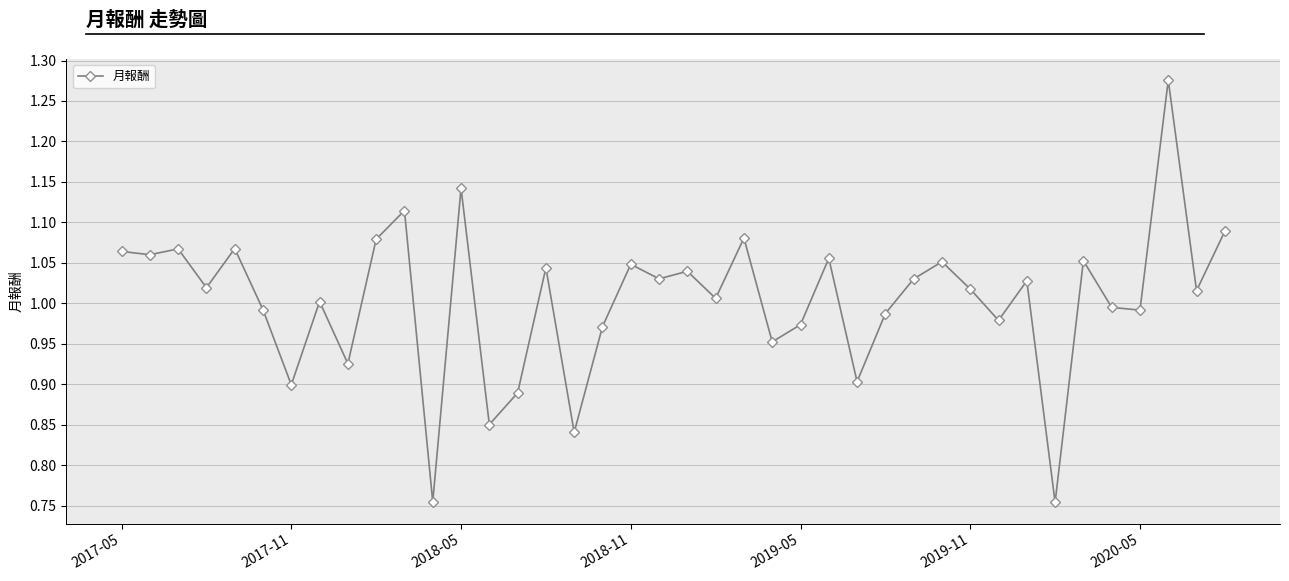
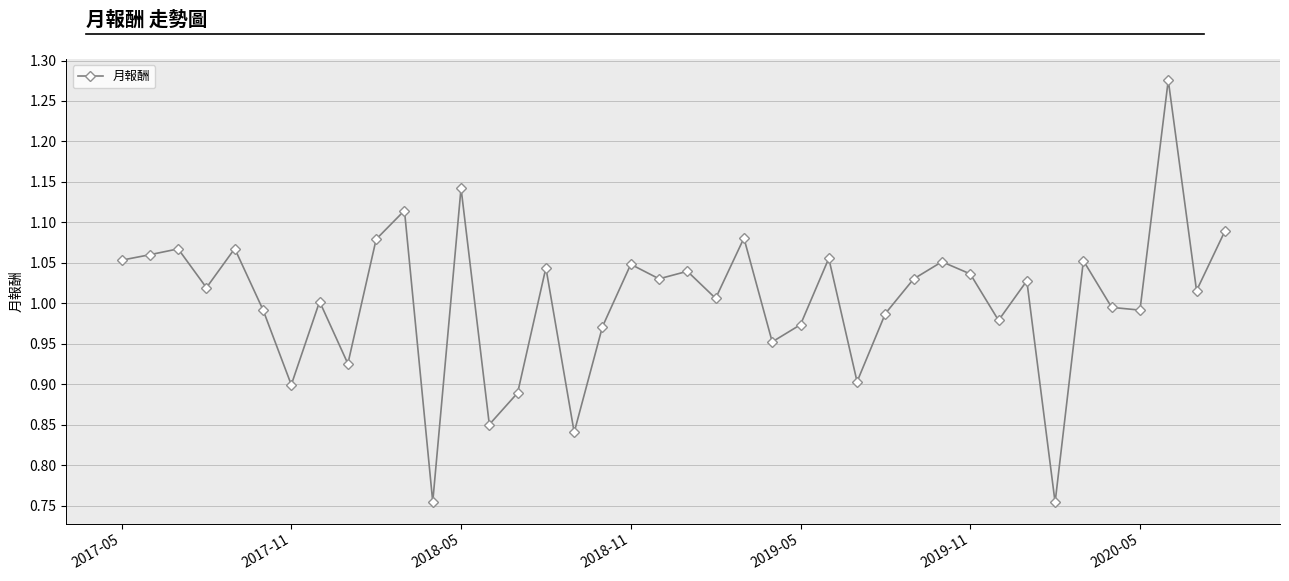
  {
-   "2017-05": 1.06,
+   "2017-05": 1.05,
    "2017-11": 0.90,
    "2018-05": 1.14,
    "2018-11": 1.05,
    "2019-05": 0.97,
-   "2019-11": 1.02,
+   "2019-11": 1.04,
    "2020-05": 0.99
  }
